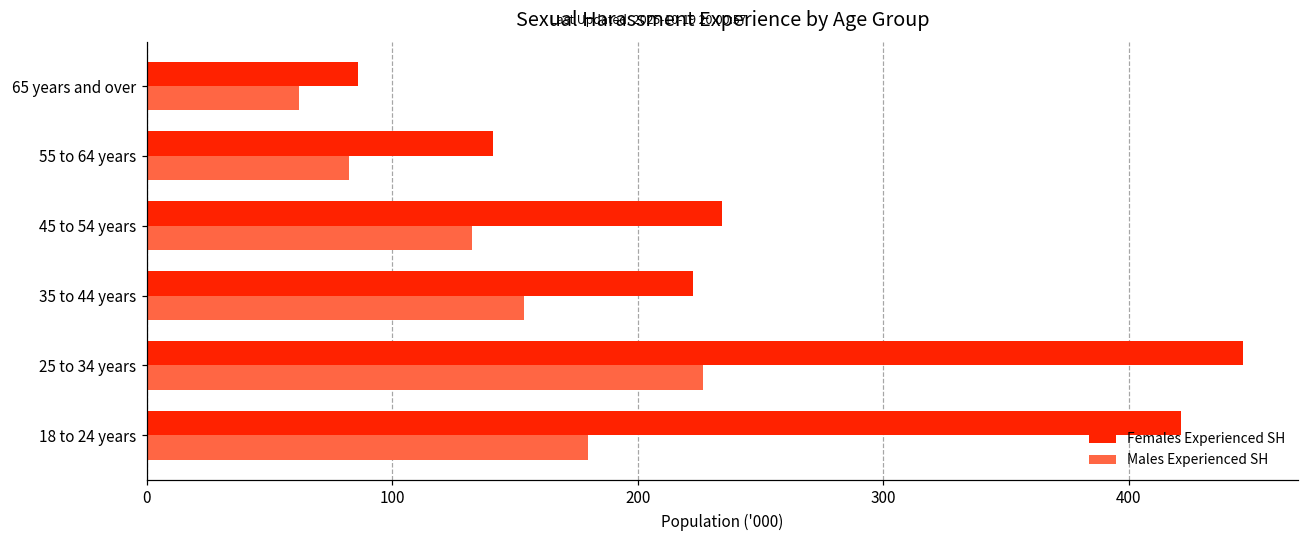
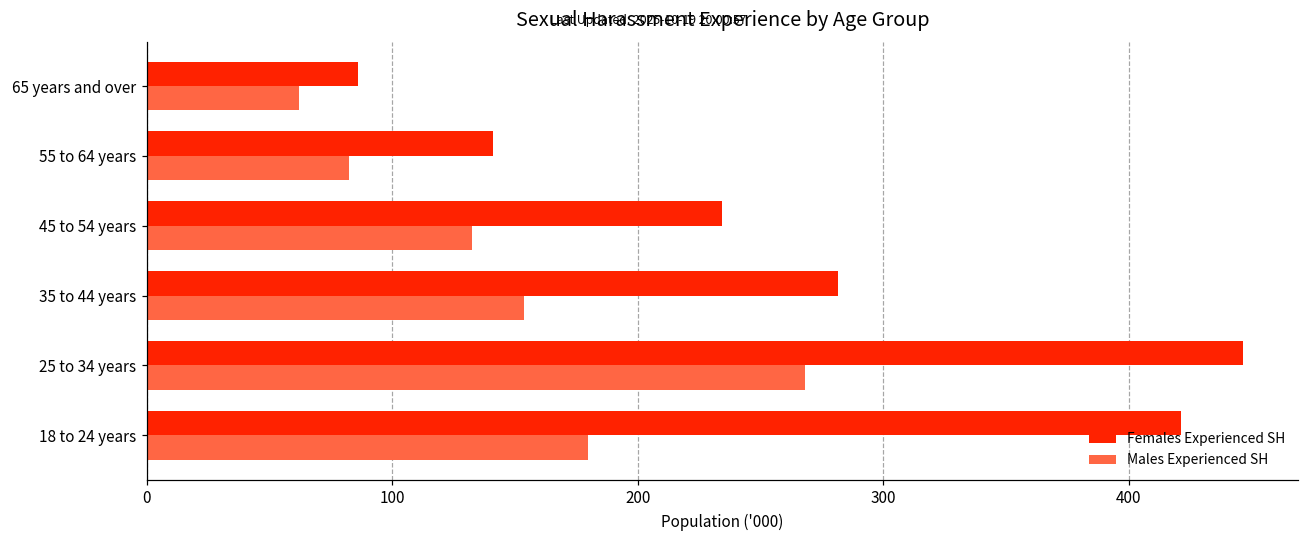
  {
    "Females Experienced SH": {
      "65 years and over": 86,
      "55 to 64 years": 141,
      "45 to 54 years": 235,
-     "35 to 44 years": 222,
+     "35 to 44 years": 282,
      "25 to 34 years": 447,
      "18 to 24 years": 421
    },
    "Males Experienced SH": {
      "65 years and over": 62,
      "55 to 64 years": 82,
      "45 to 54 years": 132,
      "35 to 44 years": 154,
-     "25 to 34 years": 227,
+     "25 to 34 years": 268,
      "18 to 24 years": 180
    }
  }
